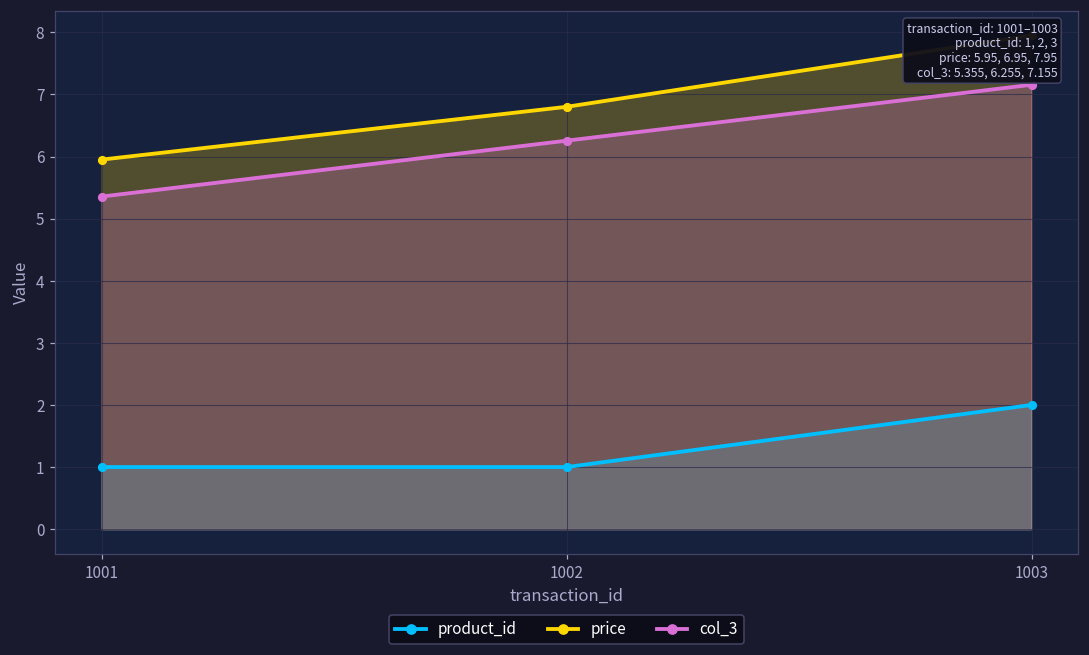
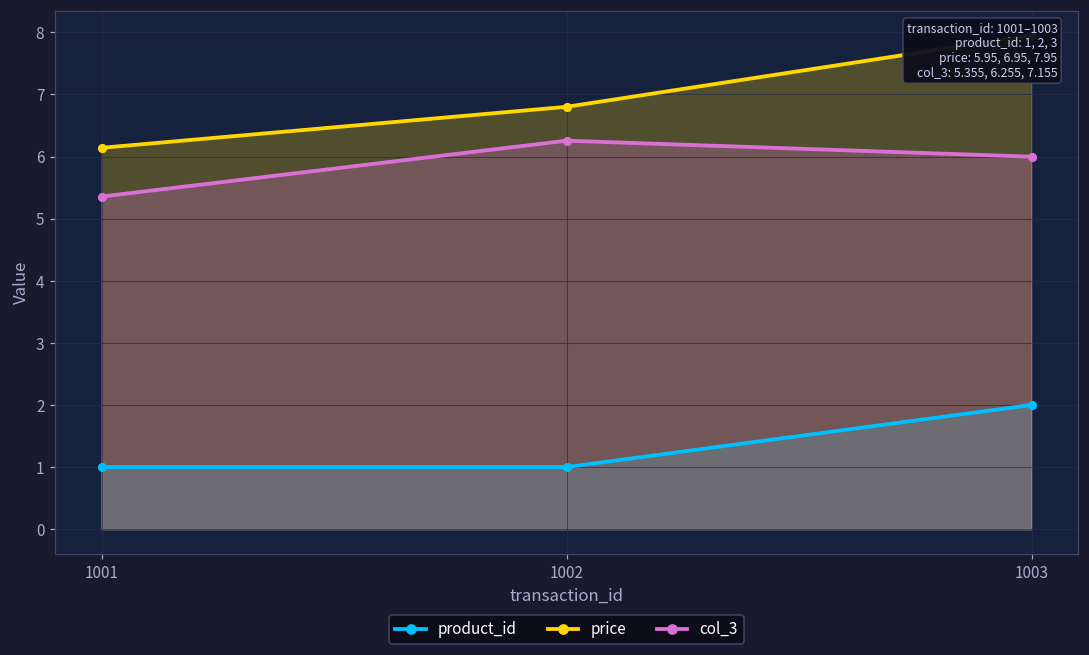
  {
    "product_id": {
      "1001": 1.0,
      "1002": 1.0,
      "1003": 2.0
    },
    "price": {
-     "1001": 6.0,
+     "1001": 6.1,
      "1002": 6.8
    },
    "col_3": {
      "1001": 5.4,
      "1002": 6.3,
-     "1003": 7.2
+     "1003": 6.0
    }
  }
